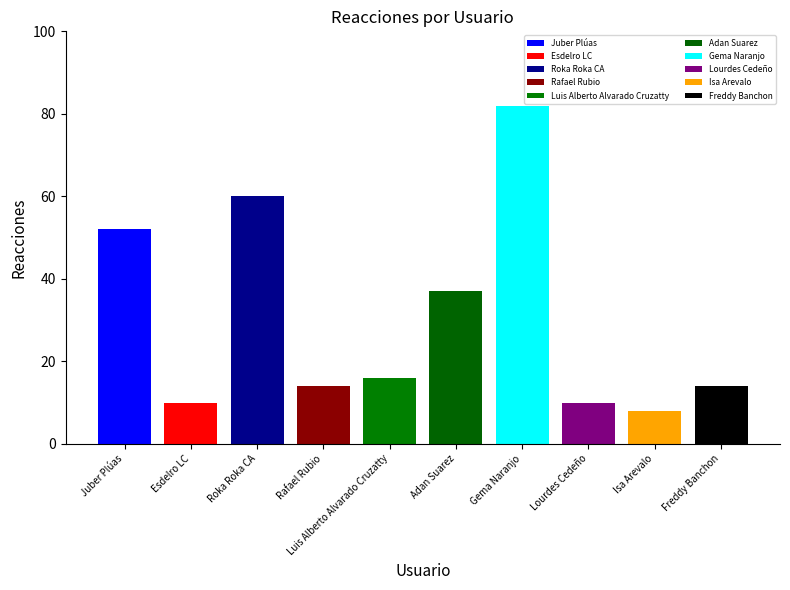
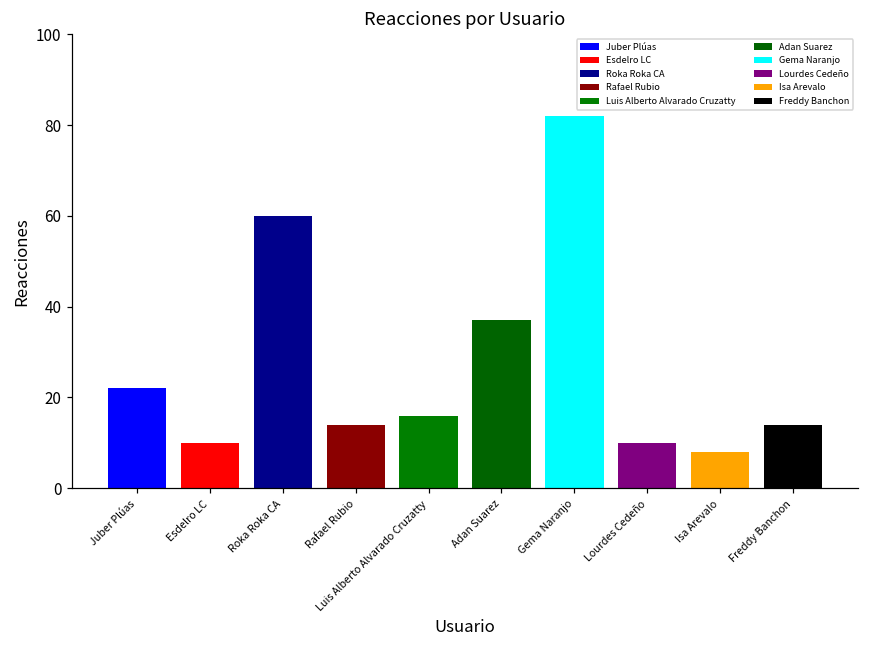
  {
-   "Juber Plúas": 52,
+   "Juber Plúas": 22,
    "Esdelro LC": 10,
    "Roka Roka CA": 60,
    "Rafael Rubio": 14,
    "Luis Alberto Alvarado Cruzatty": 16,
    "Adan Suarez": 37,
    "Gema Naranjo": 82,
    "Lourdes Cedeño": 10,
    "Isa Arevalo": 8,
    "Freddy Banchon": 14
  }
